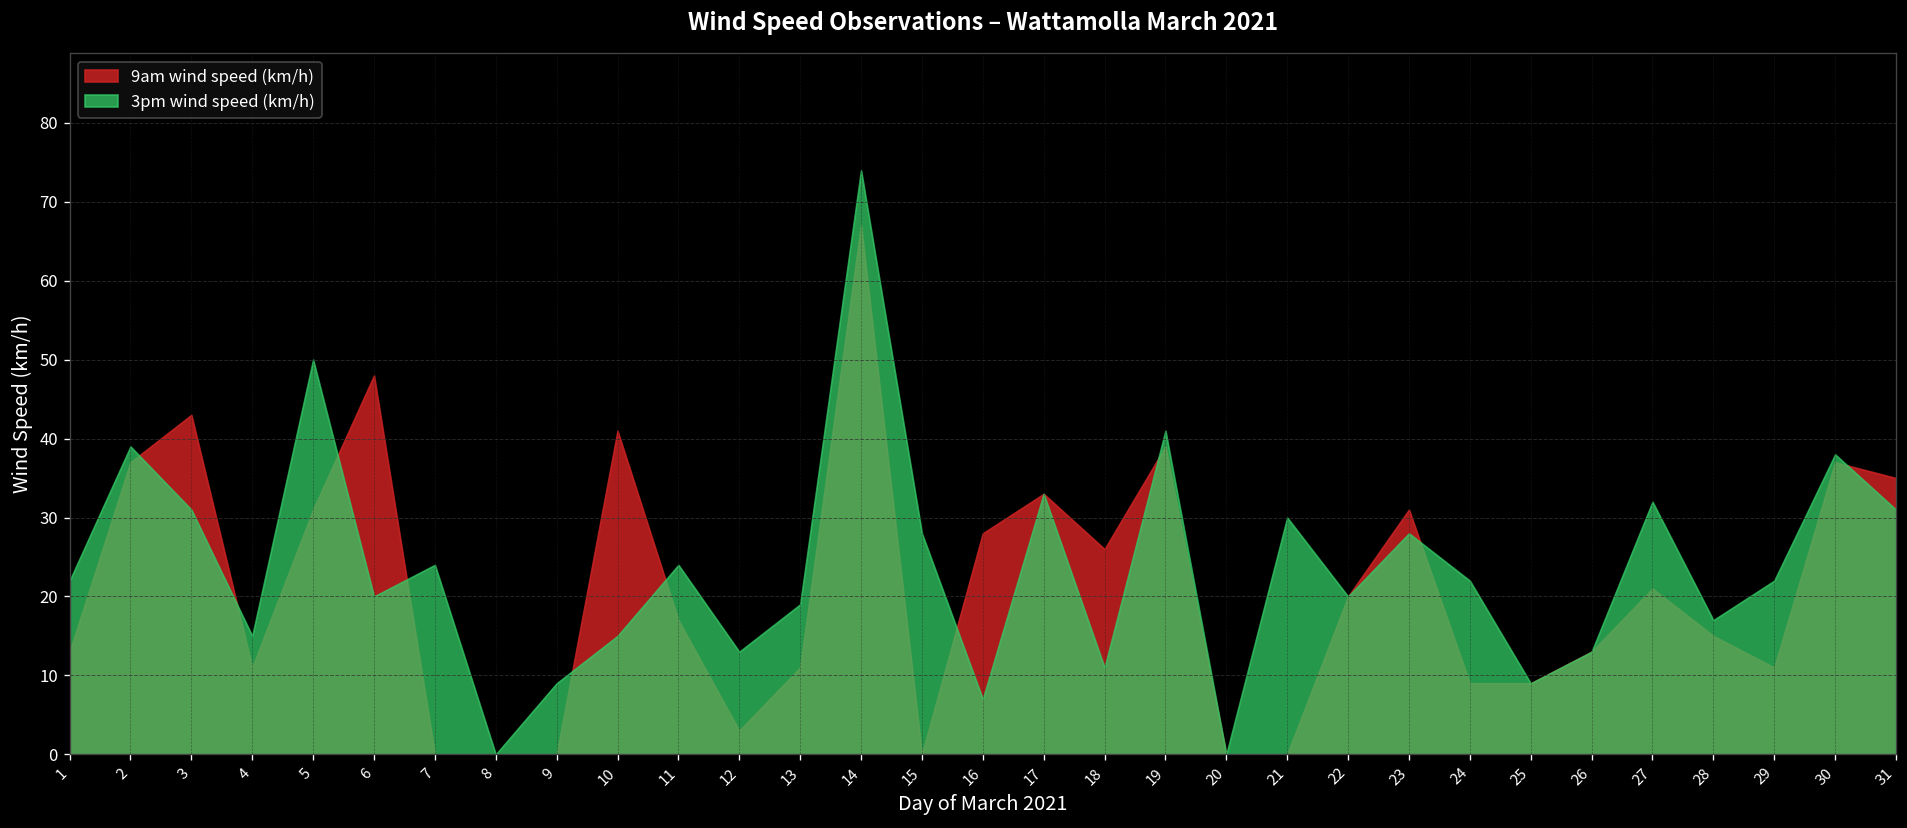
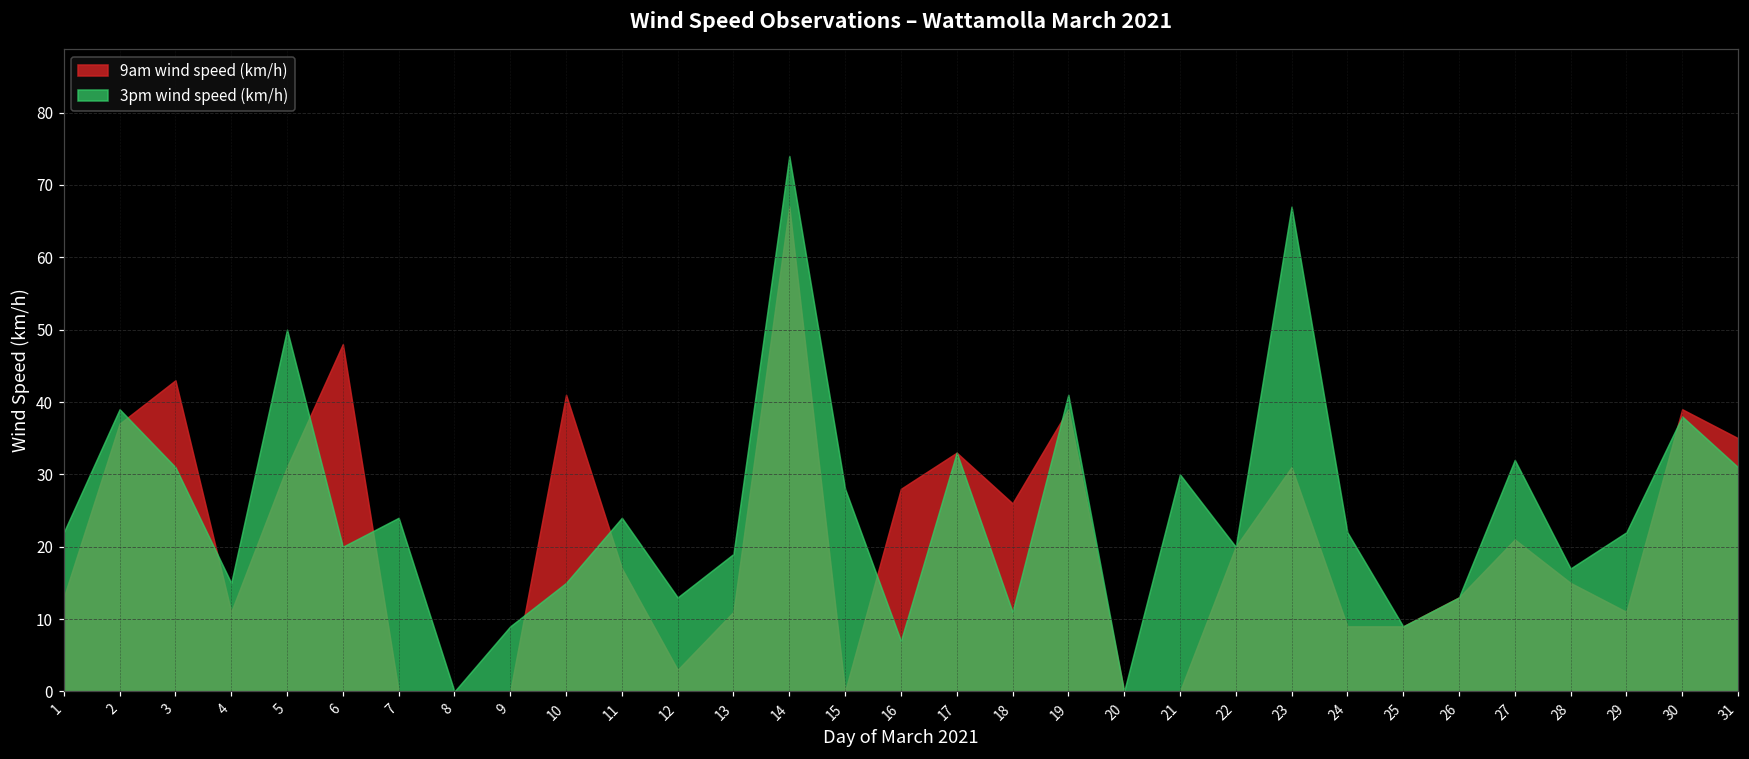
  {
    "9am wind speed (km/h)": {
      "1": 13,
      "2": 37,
      "3": 43,
      "4": 11,
      "5": 31,
      "6": 48,
      "7": 0,
      "9": 0,
      "10": 41,
      "11": 17,
      "12": 3,
      "13": 11,
      "14": 67,
      "15": 0,
      "16": 28,
      "18": 26,
      "19": 39,
      "21": 0,
      "23": 31,
      "24": 9,
      "27": 21,
      "28": 15,
      "29": 11,
-     "30": 37,
+     "30": 39,
      "31": 35
    },
    "3pm wind speed (km/h)": {
      "1": 22,
      "2": 39,
      "3": 31,
      "4": 15,
      "5": 50,
      "6": 20,
      "7": 24,
      "9": 9,
      "10": 15,
      "11": 24,
      "12": 13,
      "13": 19,
      "14": 74,
      "15": 28,
      "16": 7,
      "18": 11,
      "19": 41,
      "21": 30,
-     "23": 28,
+     "23": 67,
      "24": 22,
      "27": 32,
      "28": 17,
      "29": 22,
      "30": 38,
      "31": 31
    }
  }
